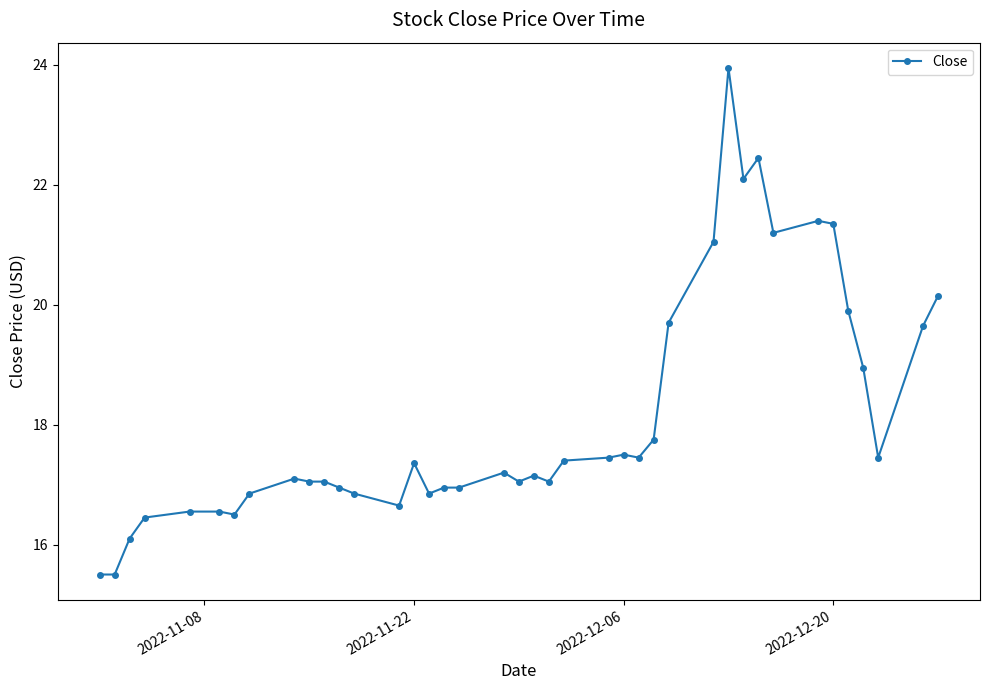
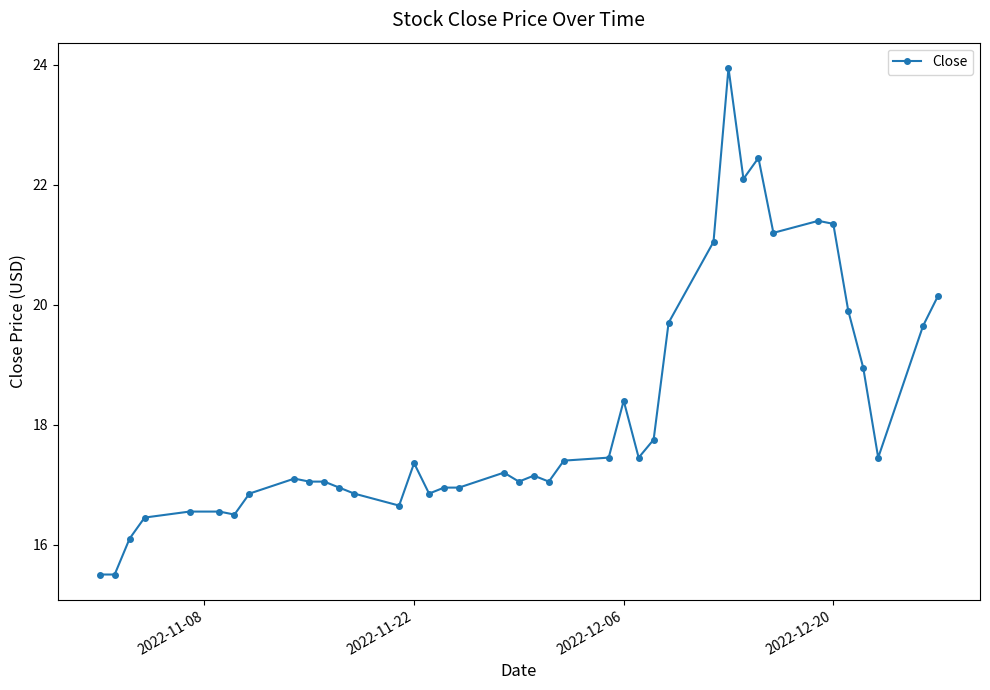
  {
    "2022-11-22": 17.4,
-   "2022-12-06": 17.5,
+   "2022-12-06": 18.4,
    "2022-12-20": 21.4
  }
